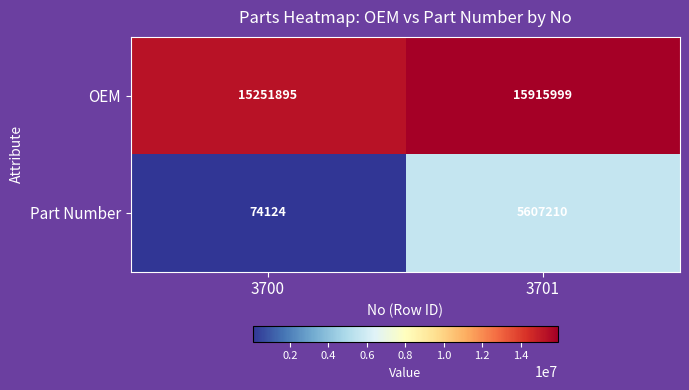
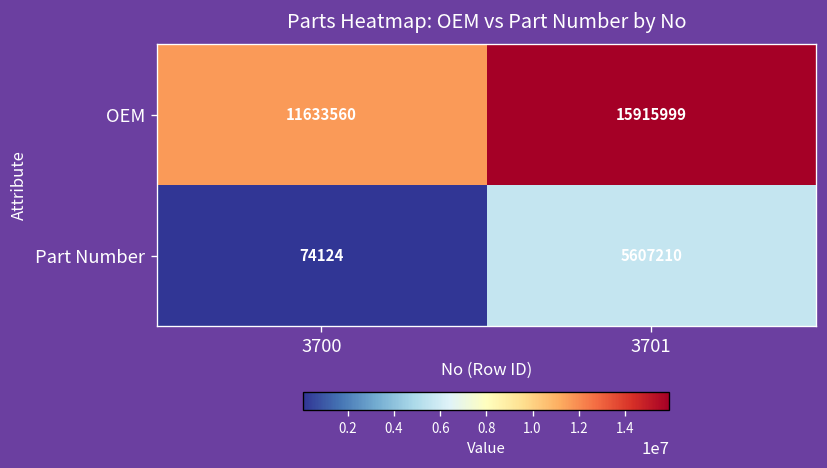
  {
    "OEM": {
-     "3700": 15251895,
+     "3700": 11633560,
      "3701": 15915999
    },
    "Part Number": {
      "3700": 74124,
      "3701": 5607210
    }
  }
